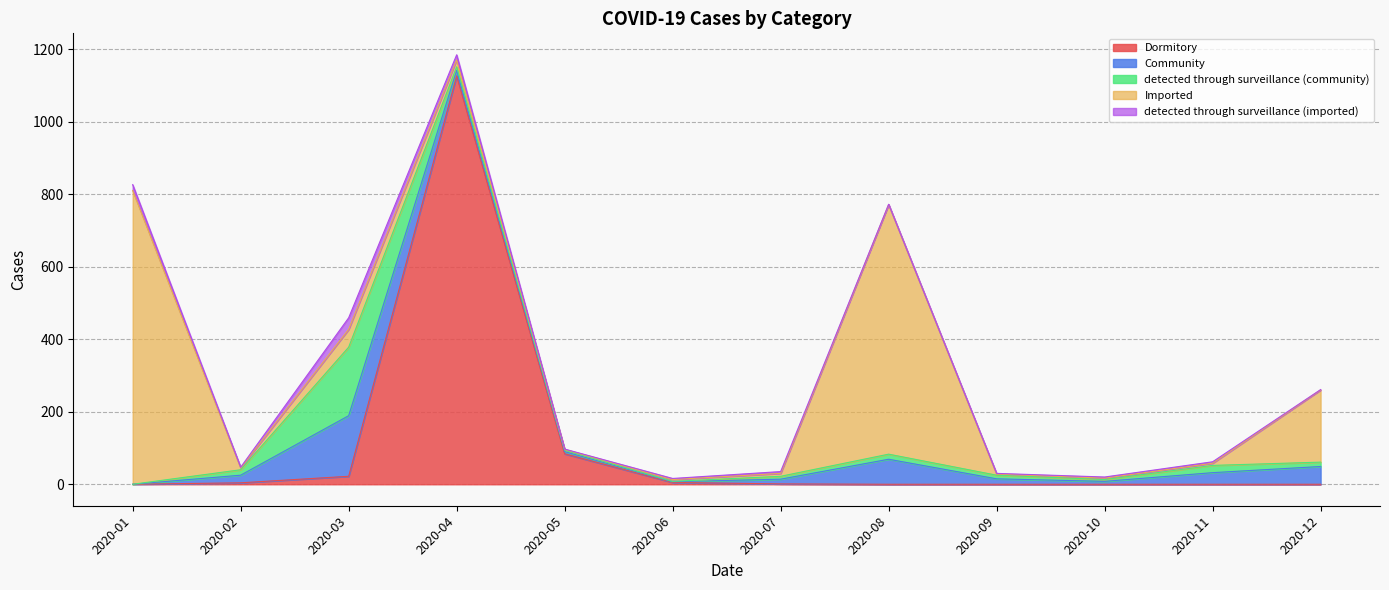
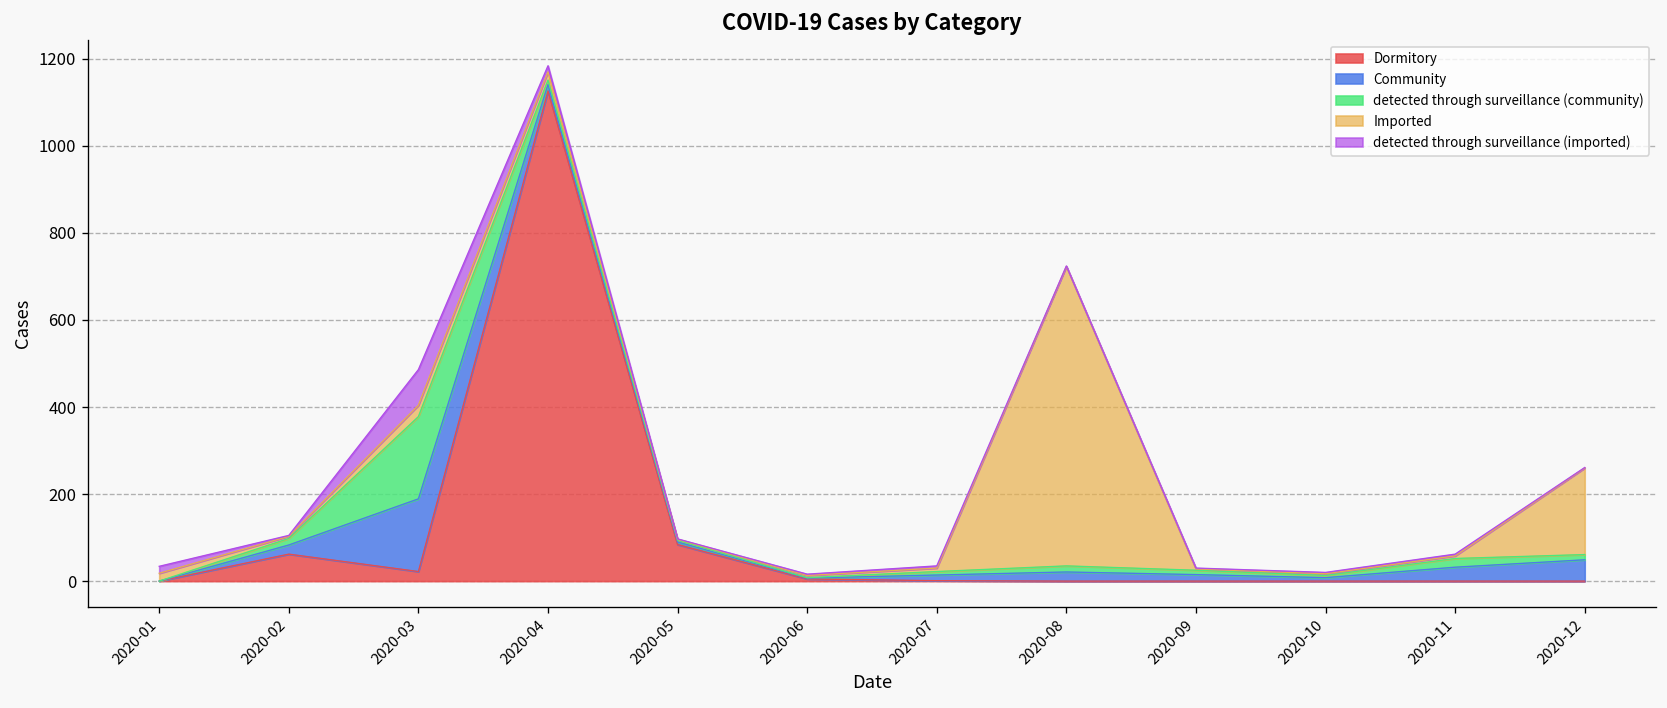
  {
    "Dormitory": {
-     "2020-02": 0,
+     "2020-02": 60,
      "2020-03": 20,
      "2020-04": 1130,
      "2020-07": 0,
      "2020-08": 0,
      "2020-09": 0,
      "2020-10": 0,
      "2020-11": 0,
      "2020-12": 0
    },
    "Community": {
      "2020-02": 20,
      "2020-03": 170,
      "2020-04": 20,
      "2020-07": 10,
-     "2020-08": 70,
+     "2020-08": 20,
      "2020-09": 20,
      "2020-11": 30,
      "2020-12": 50
    },
    "detected through surveillance (community)": {
      "2020-03": 190,
      "2020-04": 10,
      "2020-07": 10,
      "2020-08": 10,
      "2020-12": 10
    },
    "Imported": {
-     "2020-01": 810,
-     "2020-03": 50,
+     "2020-01": 20,
+     "2020-03": 30,
      "2020-04": 20
    },
    "detected through surveillance (imported)": {
      "2020-01": 20,
-     "2020-03": 30,
+     "2020-03": 80,
      "2020-04": 10
    }
  }
